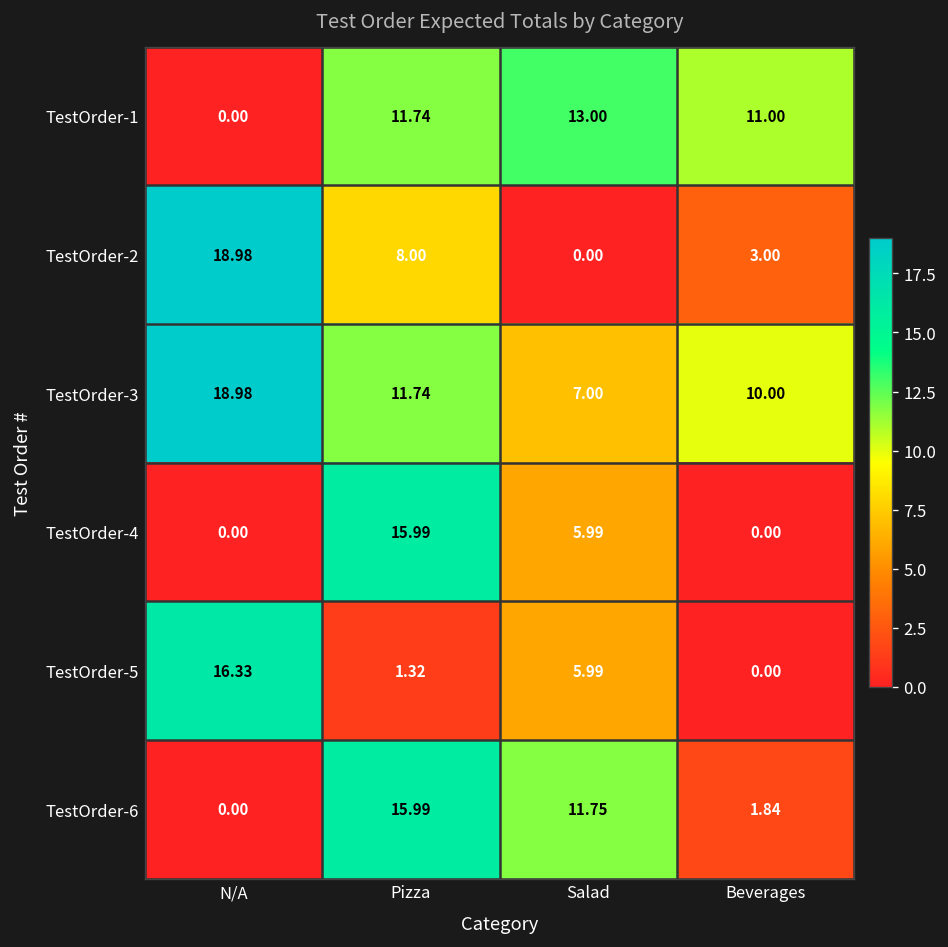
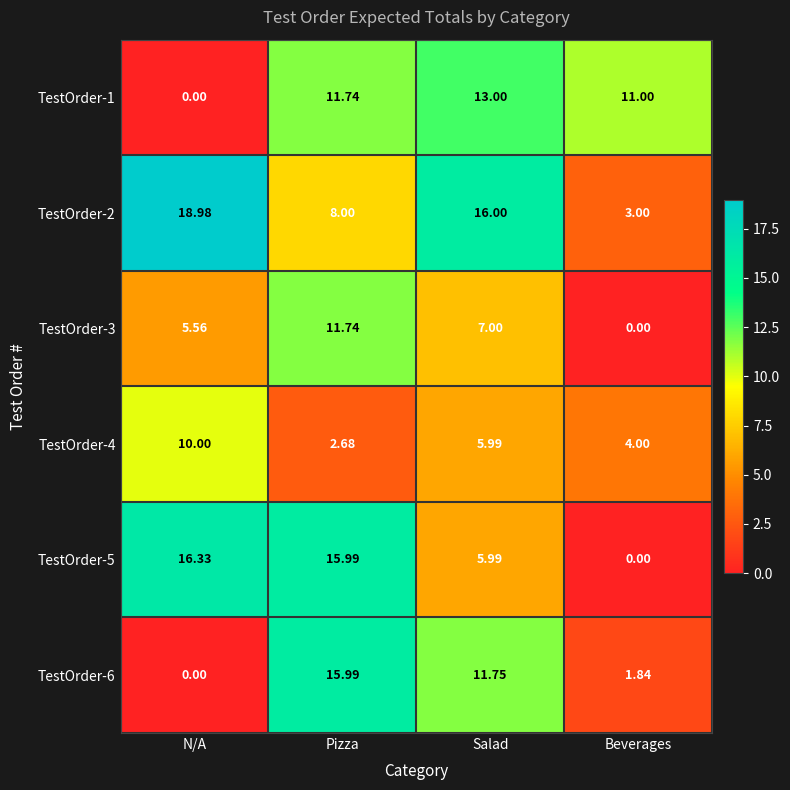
  {
    "TestOrder-1": {
      "N/A": 0.00,
      "Pizza": 11.74,
      "Salad": 13.00,
      "Beverages": 11.00
    },
    "TestOrder-2": {
      "N/A": 18.98,
      "Pizza": 8.00,
-     "Salad": 0.00,
+     "Salad": 16.00,
      "Beverages": 3.00
    },
    "TestOrder-3": {
-     "N/A": 18.98,
+     "N/A": 5.56,
      "Pizza": 11.74,
      "Salad": 7.00,
-     "Beverages": 10.00
+     "Beverages": 0.00
    },
    "TestOrder-4": {
-     "N/A": 0.00,
-     "Pizza": 15.99,
+     "N/A": 10.00,
+     "Pizza": 2.68,
      "Salad": 5.99,
-     "Beverages": 0.00
+     "Beverages": 4.00
    },
    "TestOrder-5": {
      "N/A": 16.33,
-     "Pizza": 1.32,
+     "Pizza": 15.99,
      "Salad": 5.99,
      "Beverages": 0.00
    },
    "TestOrder-6": {
      "N/A": 0.00,
      "Pizza": 15.99,
      "Salad": 11.75,
      "Beverages": 1.84
    }
  }
